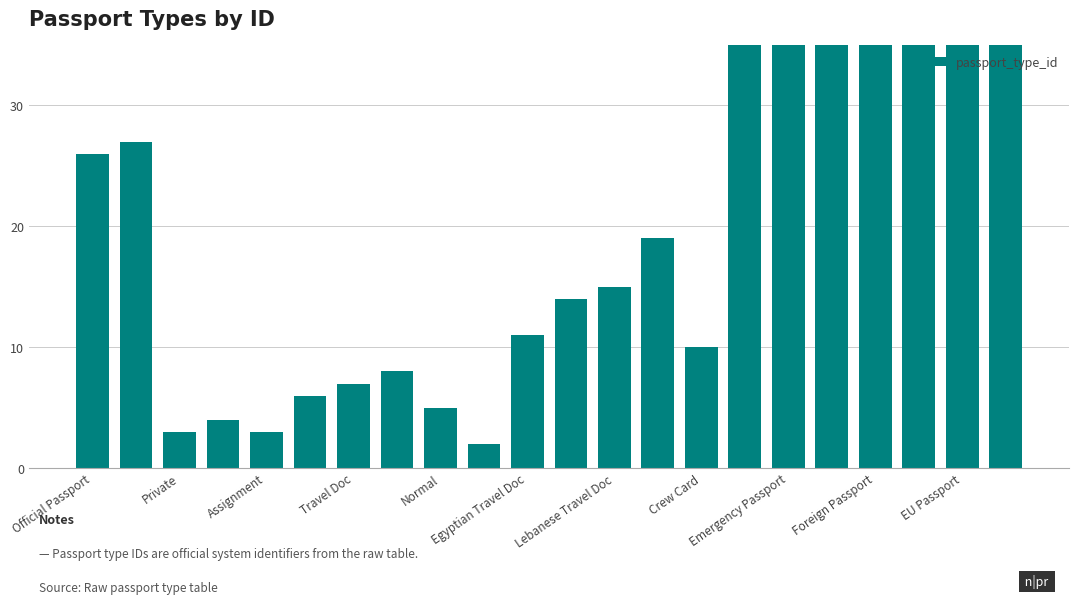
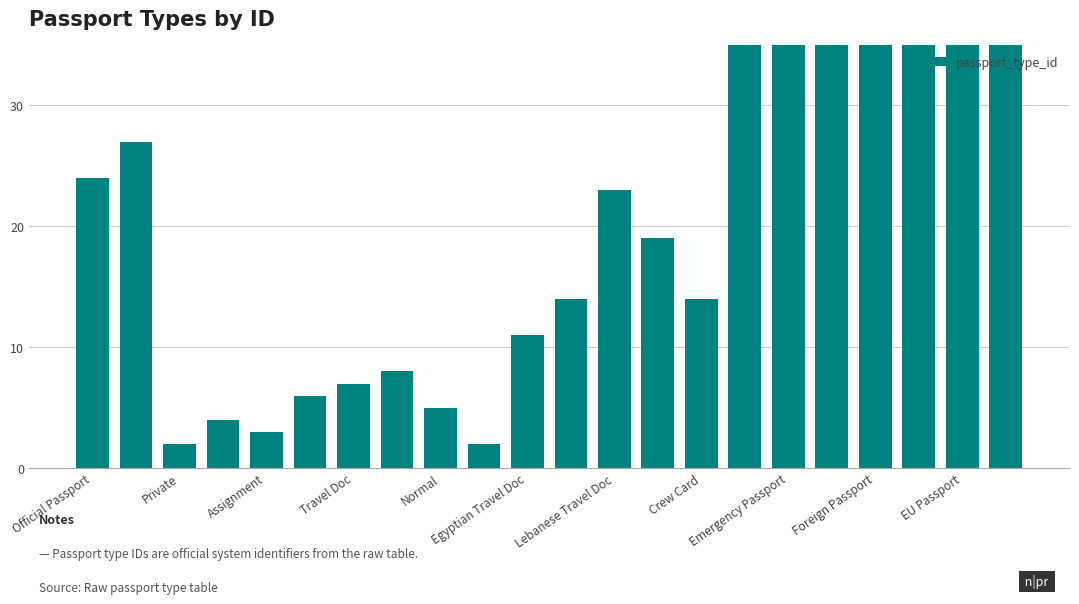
  {
-   "Official Passport": 26,
-   "Private": 3,
+   "Official Passport": 24,
+   "Private": 2,
    "Assignment": 3,
    "Travel Doc": 7,
    "Normal": 5,
    "Egyptian Travel Doc": 11,
-   "Lebanese Travel Doc": 15,
-   "Crew Card": 10
+   "Lebanese Travel Doc": 23,
+   "Crew Card": 14
  }
